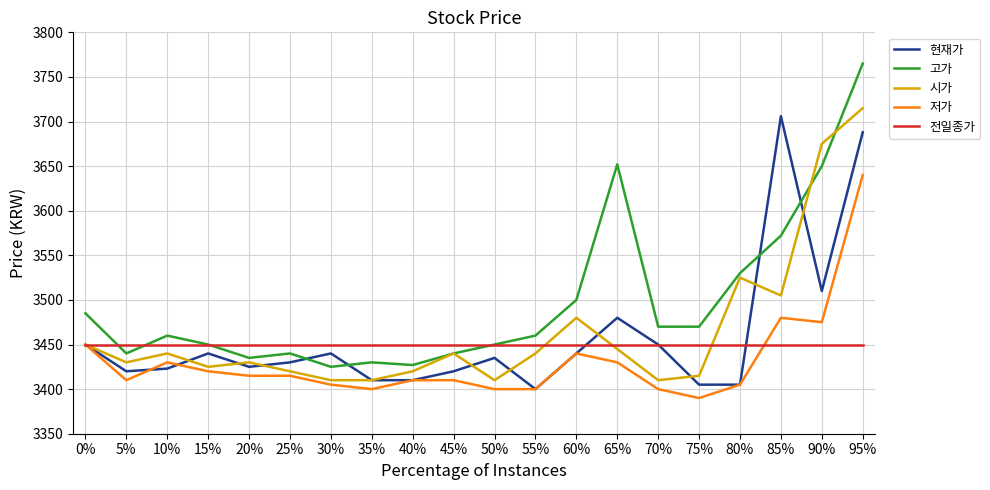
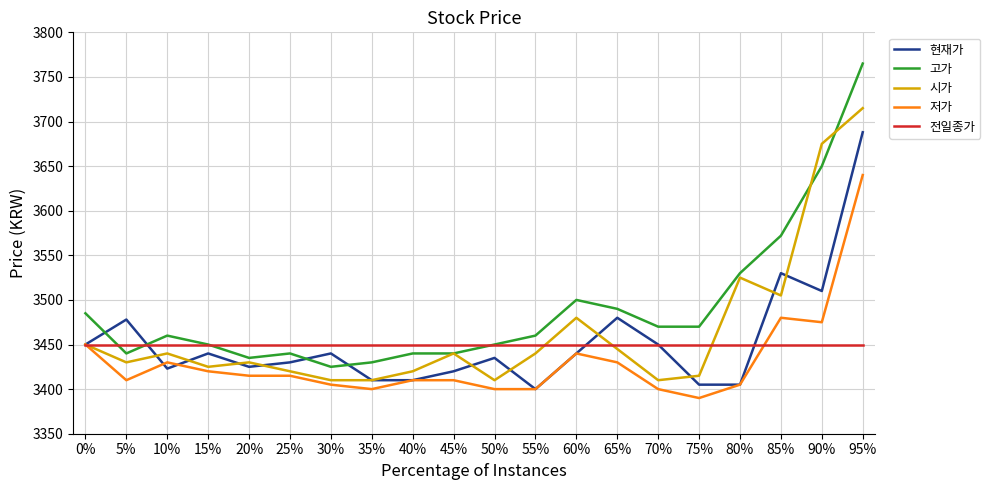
  {
    "현재가": {
-     "5%": 3420,
+     "5%": 3480,
      "10%": 3420,
      "15%": 3440,
      "20%": 3430,
      "25%": 3430,
      "30%": 3440,
      "45%": 3420,
      "50%": 3440,
      "65%": 3480,
      "75%": 3410,
-     "85%": 3710,
+     "85%": 3530,
      "90%": 3510,
      "95%": 3690
    },
    "고가": {
      "0%": 3490,
      "5%": 3440,
      "10%": 3460,
      "20%": 3440,
      "25%": 3440,
      "30%": 3430,
      "35%": 3430,
-     "40%": 3430,
+     "40%": 3440,
      "55%": 3460,
      "60%": 3500,
-     "65%": 3650,
+     "65%": 3490,
      "70%": 3470,
      "75%": 3470,
      "80%": 3530,
      "85%": 3570,
      "90%": 3650,
      "95%": 3770
    },
    "전일종가": {
      "5%": 3450,
      "10%": 3450,
      "20%": 3450,
      "25%": 3450,
      "30%": 3450,
      "35%": 3450,
      "40%": 3450,
      "45%": 3450,
      "55%": 3450,
      "60%": 3450,
      "65%": 3450,
      "75%": 3450,
      "80%": 3450,
      "85%": 3450,
      "90%": 3450,
      "95%": 3450
    }
  }
